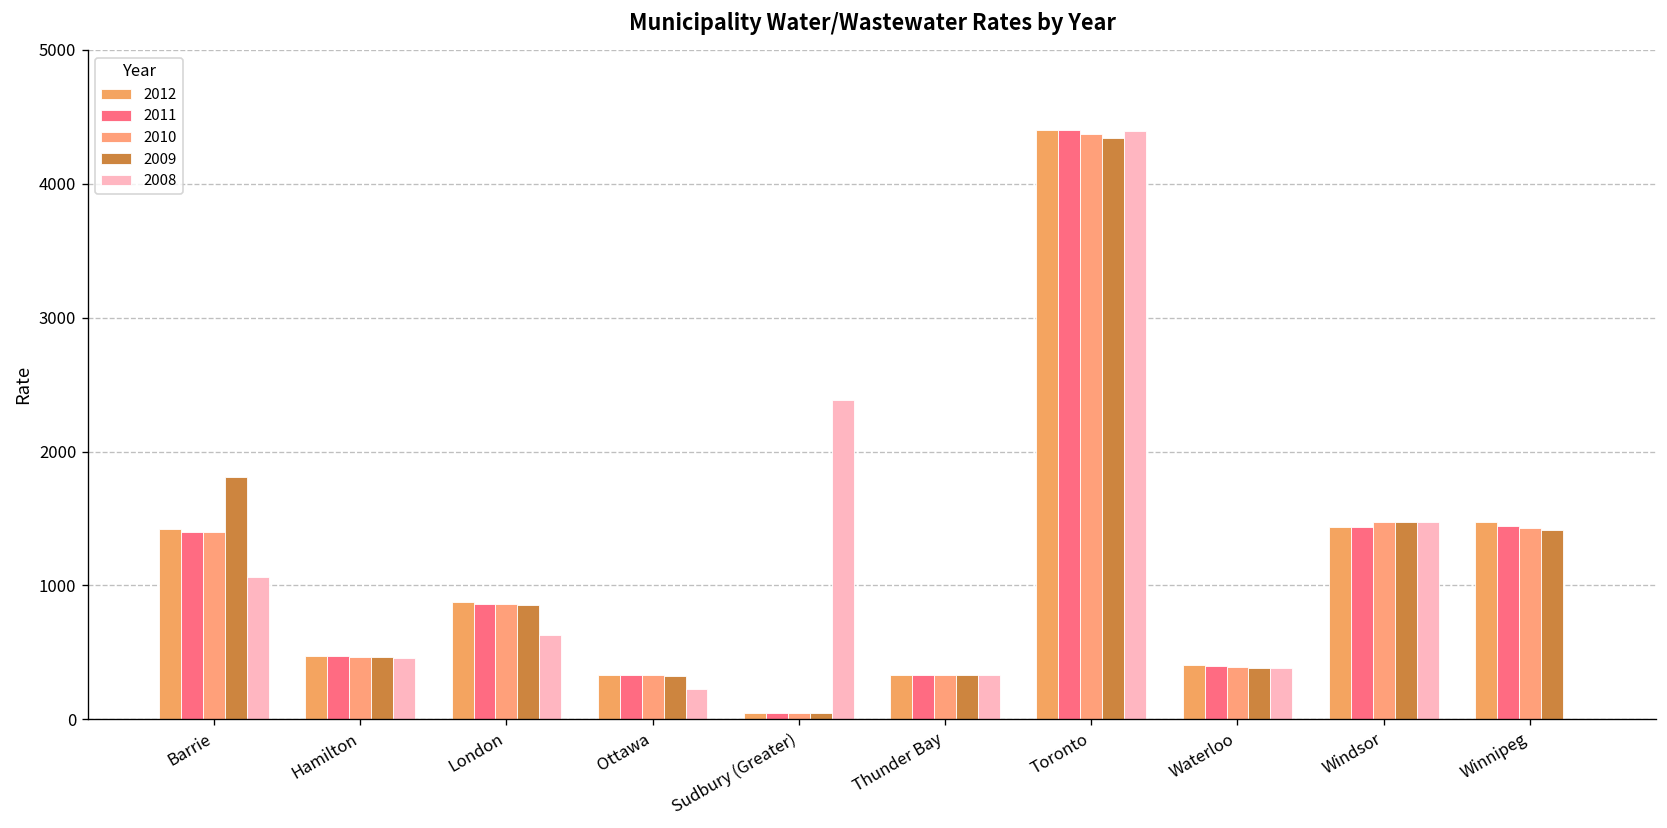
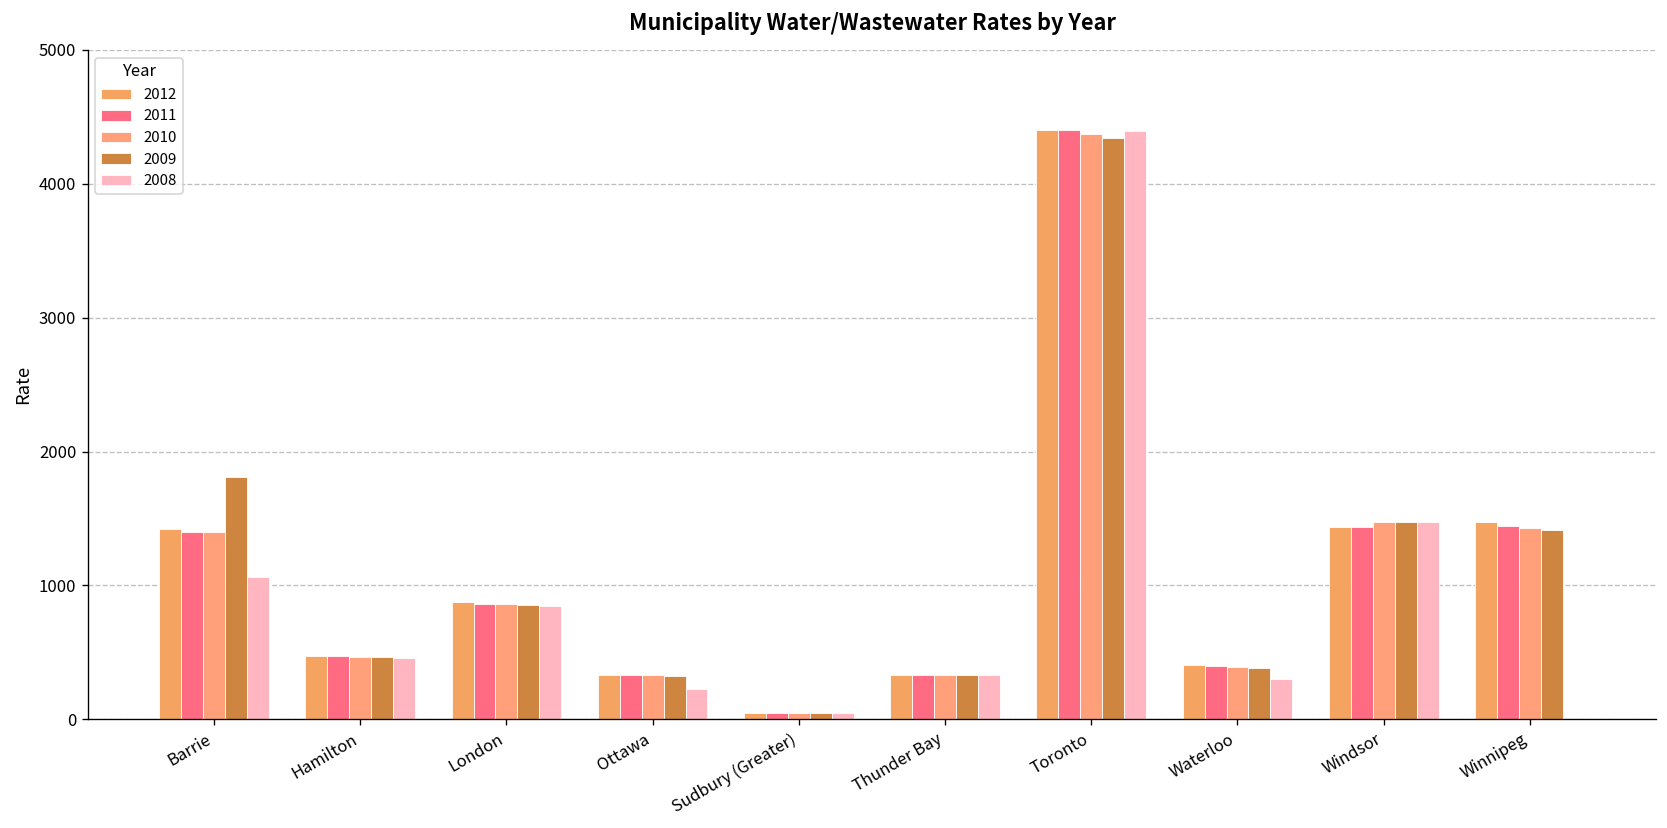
  {
    "2008": {
      "Barrie": 1060,
      "Hamilton": 460,
-     "London": 630,
+     "London": 850,
      "Ottawa": 220,
-     "Sudbury (Greater)": 2390,
+     "Sudbury (Greater)": 40,
      "Thunder Bay": 330,
      "Toronto": 4390,
-     "Waterloo": 390,
+     "Waterloo": 300,
      "Windsor": 1470,
      "Winnipeg": 0
    }
  }
